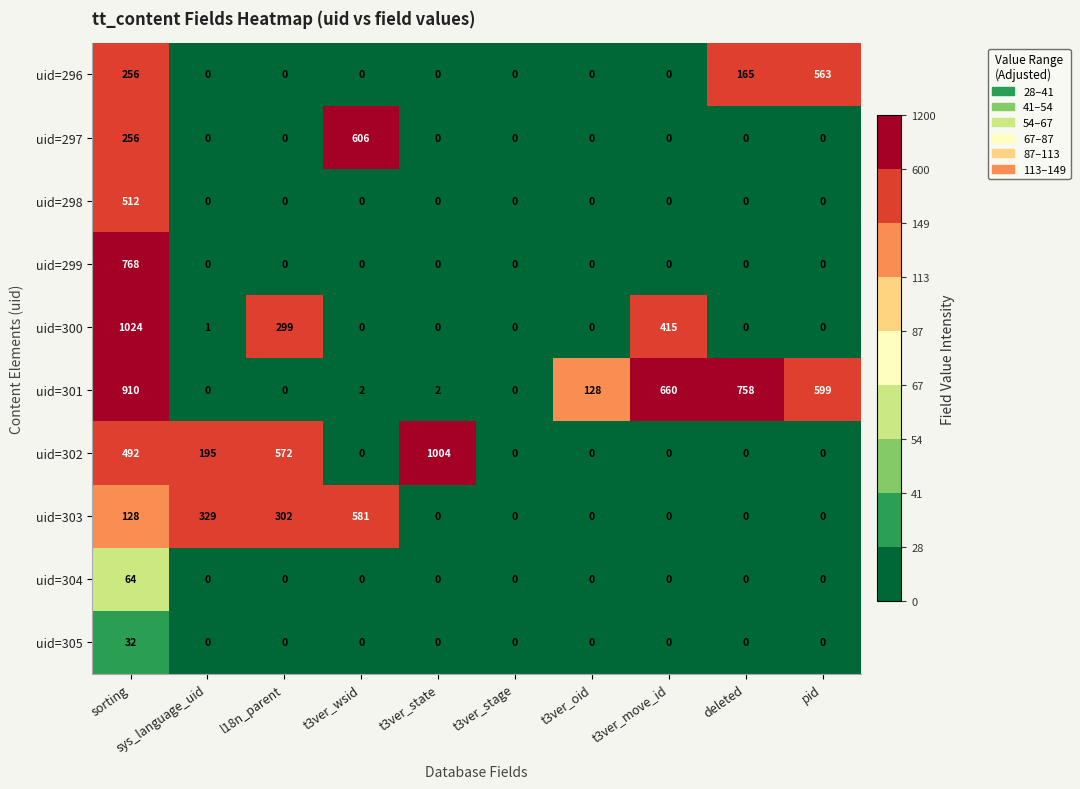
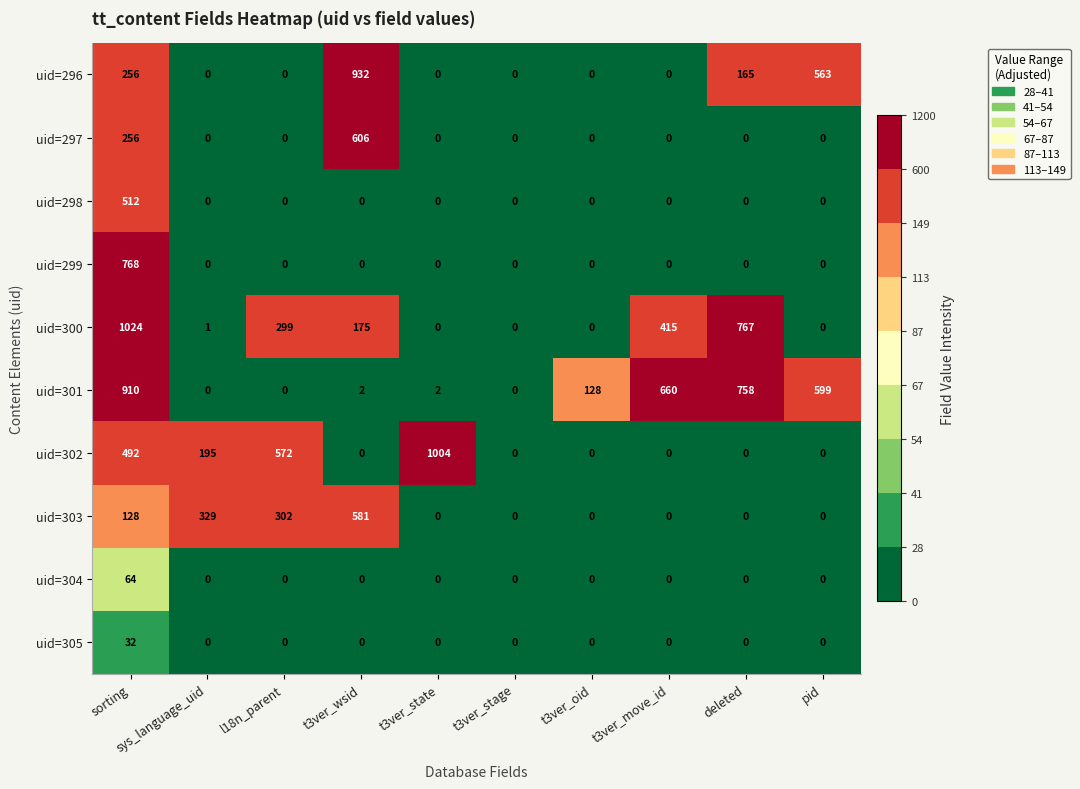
  {
    "uid=296": {
      "sorting": 256,
      "sys_language_uid": 0,
      "l18n_parent": 0,
-     "t3ver_wsid": 0,
+     "t3ver_wsid": 932,
      "t3ver_state": 0,
      "t3ver_stage": 0,
      "t3ver_oid": 0,
      "t3ver_move_id": 0,
      "deleted": 165,
      "pid": 563
    },
    "uid=297": {
      "sorting": 256,
      "sys_language_uid": 0,
      "l18n_parent": 0,
      "t3ver_wsid": 606,
      "t3ver_state": 0,
      "t3ver_stage": 0,
      "t3ver_oid": 0,
      "t3ver_move_id": 0,
      "deleted": 0,
      "pid": 0
    },
    "uid=298": {
      "sorting": 512,
      "sys_language_uid": 0,
      "l18n_parent": 0,
      "t3ver_wsid": 0,
      "t3ver_state": 0,
      "t3ver_stage": 0,
      "t3ver_oid": 0,
      "t3ver_move_id": 0,
      "deleted": 0,
      "pid": 0
    },
    "uid=299": {
      "sorting": 768,
      "sys_language_uid": 0,
      "l18n_parent": 0,
      "t3ver_wsid": 0,
      "t3ver_state": 0,
      "t3ver_stage": 0,
      "t3ver_oid": 0,
      "t3ver_move_id": 0,
      "deleted": 0,
      "pid": 0
    },
    "uid=300": {
      "sorting": 1024,
      "sys_language_uid": 1,
      "l18n_parent": 299,
-     "t3ver_wsid": 0,
+     "t3ver_wsid": 175,
      "t3ver_state": 0,
      "t3ver_stage": 0,
      "t3ver_oid": 0,
      "t3ver_move_id": 415,
-     "deleted": 0,
+     "deleted": 767,
      "pid": 0
    },
    "uid=301": {
      "sorting": 910,
      "sys_language_uid": 0,
      "l18n_parent": 0,
      "t3ver_wsid": 2,
      "t3ver_state": 2,
      "t3ver_stage": 0,
      "t3ver_oid": 128,
      "t3ver_move_id": 660,
      "deleted": 758,
      "pid": 599
    },
    "uid=302": {
      "sorting": 492,
      "sys_language_uid": 195,
      "l18n_parent": 572,
      "t3ver_wsid": 0,
      "t3ver_state": 1004,
      "t3ver_stage": 0,
      "t3ver_oid": 0,
      "t3ver_move_id": 0,
      "deleted": 0,
      "pid": 0
    },
    "uid=303": {
      "sorting": 128,
      "sys_language_uid": 329,
      "l18n_parent": 302,
      "t3ver_wsid": 581,
      "t3ver_state": 0,
      "t3ver_stage": 0,
      "t3ver_oid": 0,
      "t3ver_move_id": 0,
      "deleted": 0,
      "pid": 0
    },
    "uid=304": {
      "sorting": 64,
      "sys_language_uid": 0,
      "l18n_parent": 0,
      "t3ver_wsid": 0,
      "t3ver_state": 0,
      "t3ver_stage": 0,
      "t3ver_oid": 0,
      "t3ver_move_id": 0,
      "deleted": 0,
      "pid": 0
    },
    "uid=305": {
      "sorting": 32,
      "sys_language_uid": 0,
      "l18n_parent": 0,
      "t3ver_wsid": 0,
      "t3ver_state": 0,
      "t3ver_stage": 0,
      "t3ver_oid": 0,
      "t3ver_move_id": 0,
      "deleted": 0,
      "pid": 0
    }
  }
